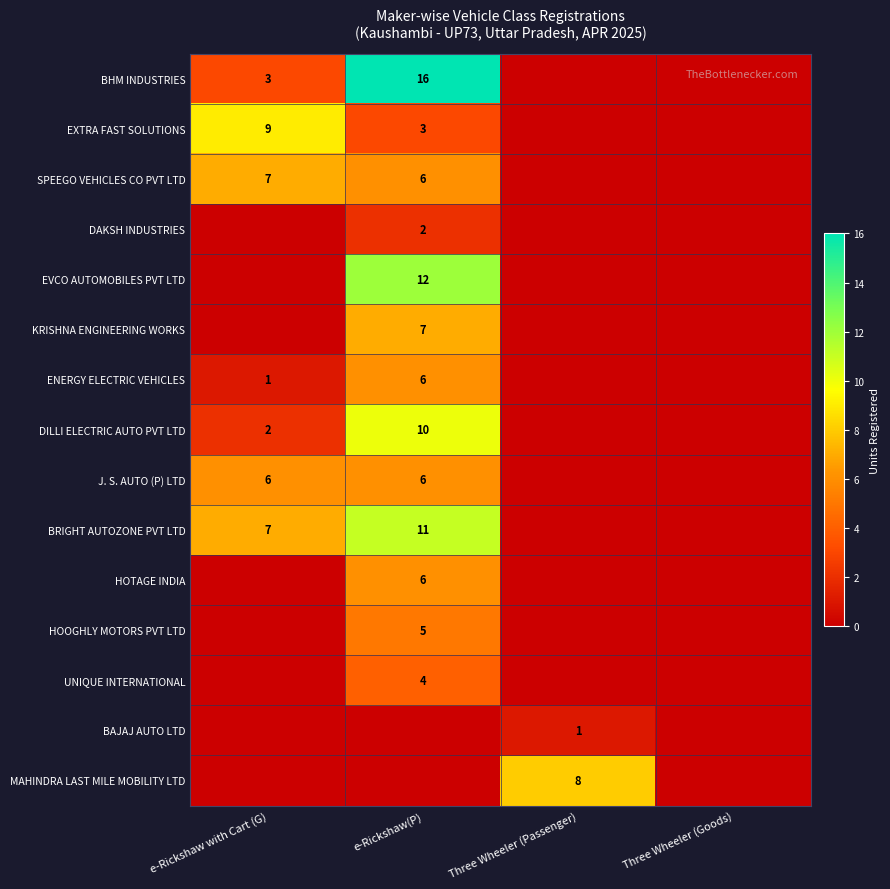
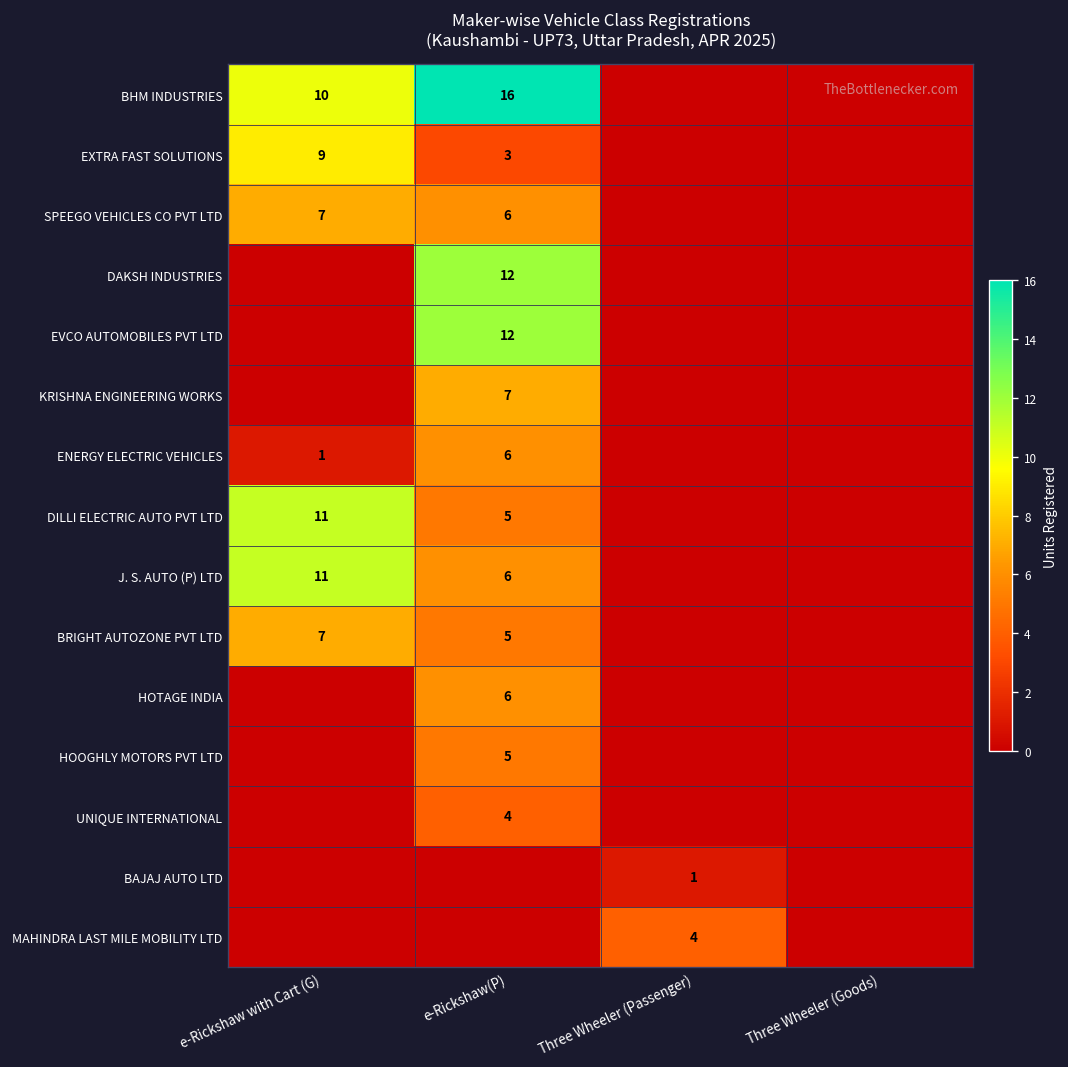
  {
    "BHM INDUSTRIES": {
-     "e-Rickshaw with Cart (G)": 3,
+     "e-Rickshaw with Cart (G)": 10,
      "e-Rickshaw(P)": 16
    },
    "EXTRA FAST SOLUTIONS": {
      "e-Rickshaw with Cart (G)": 9,
      "e-Rickshaw(P)": 3
    },
    "SPEEGO VEHICLES CO PVT LTD": {
      "e-Rickshaw with Cart (G)": 7,
      "e-Rickshaw(P)": 6
    },
    "DAKSH INDUSTRIES": {
-     "e-Rickshaw(P)": 2
+     "e-Rickshaw(P)": 12
    },
    "EVCO AUTOMOBILES PVT LTD": {
      "e-Rickshaw(P)": 12
    },
    "KRISHNA ENGINEERING WORKS": {
      "e-Rickshaw(P)": 7
    },
    "ENERGY ELECTRIC VEHICLES": {
      "e-Rickshaw with Cart (G)": 1,
      "e-Rickshaw(P)": 6
    },
    "DILLI ELECTRIC AUTO PVT LTD": {
-     "e-Rickshaw with Cart (G)": 2,
-     "e-Rickshaw(P)": 10
+     "e-Rickshaw with Cart (G)": 11,
+     "e-Rickshaw(P)": 5
    },
    "J. S. AUTO (P) LTD": {
-     "e-Rickshaw with Cart (G)": 6,
+     "e-Rickshaw with Cart (G)": 11,
      "e-Rickshaw(P)": 6
    },
    "BRIGHT AUTOZONE PVT LTD": {
      "e-Rickshaw with Cart (G)": 7,
-     "e-Rickshaw(P)": 11
+     "e-Rickshaw(P)": 5
    },
    "HOTAGE INDIA": {
      "e-Rickshaw(P)": 6
    },
    "HOOGHLY MOTORS PVT LTD": {
      "e-Rickshaw(P)": 5
    },
    "UNIQUE INTERNATIONAL": {
      "e-Rickshaw(P)": 4
    },
    "BAJAJ AUTO LTD": {
      "Three Wheeler (Passenger)": 1
    },
    "MAHINDRA LAST MILE MOBILITY LTD": {
-     "Three Wheeler (Passenger)": 8
+     "Three Wheeler (Passenger)": 4
    }
  }
